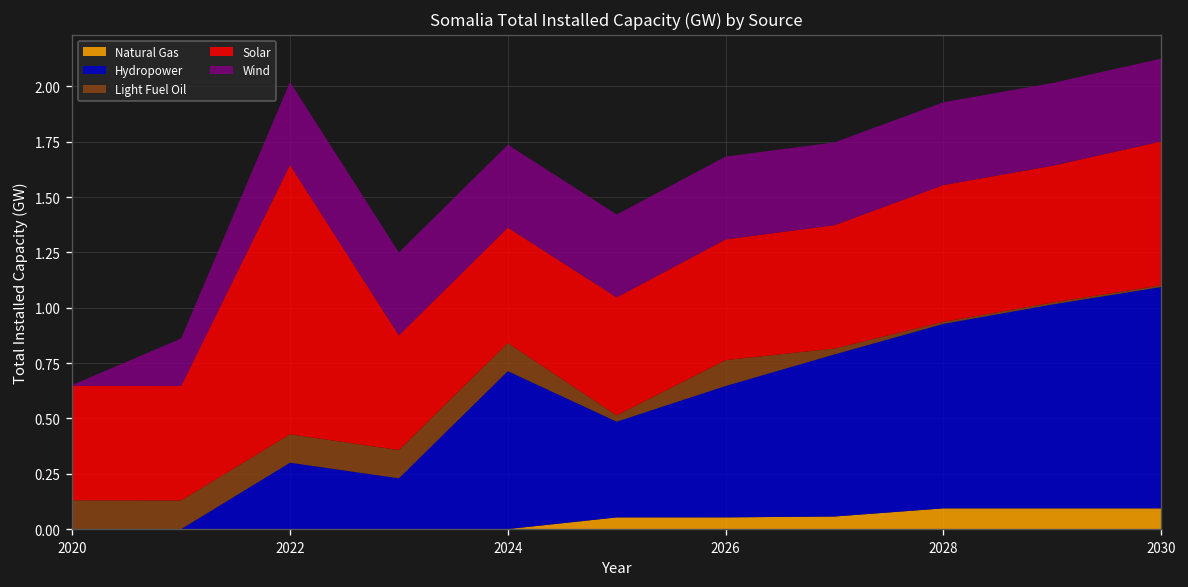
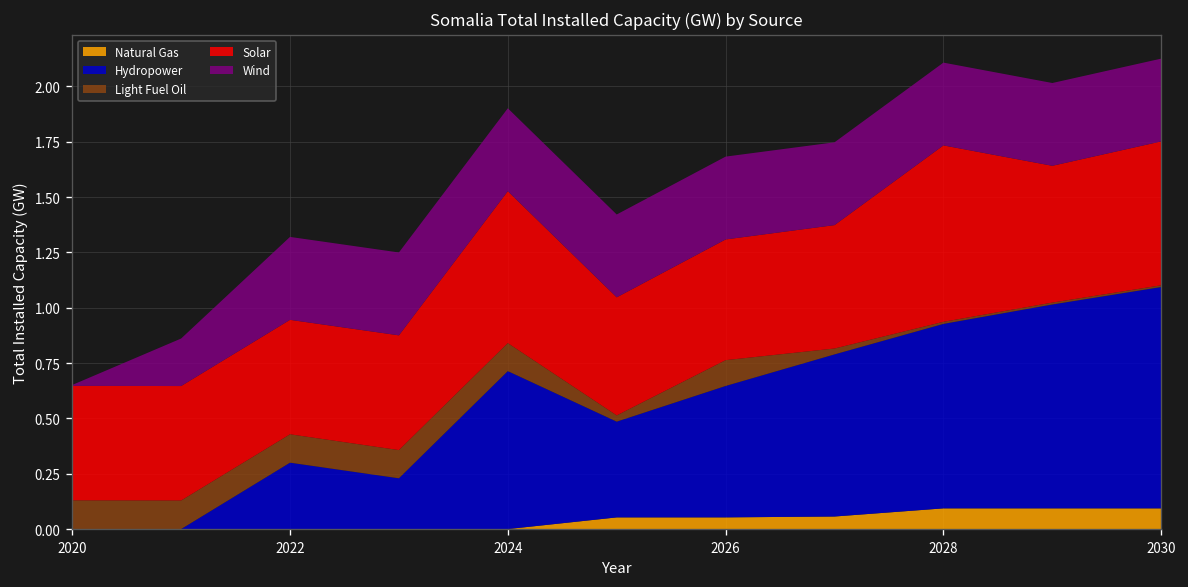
  {
    "Natural Gas": {
      "2022": 0.00,
      "2024": 0.00,
      "2026": 0.05,
      "2028": 0.09,
      "2030": 0.09
    },
    "Hydropower": {
      "2022": 0.30,
      "2024": 0.71,
      "2026": 0.59
    },
    "Light Fuel Oil": {
      "2020": 0.13,
      "2022": 0.13,
      "2024": 0.13,
      "2026": 0.12
    },
    "Solar": {
-     "2022": 1.22,
-     "2024": 0.52,
+     "2022": 0.52,
+     "2024": 0.69,
      "2026": 0.55,
-     "2028": 0.62,
+     "2028": 0.80,
      "2030": 0.65
    },
    "Wind": {
      "2022": 0.37,
      "2024": 0.37,
      "2026": 0.37,
      "2028": 0.37,
      "2030": 0.37
    }
  }
